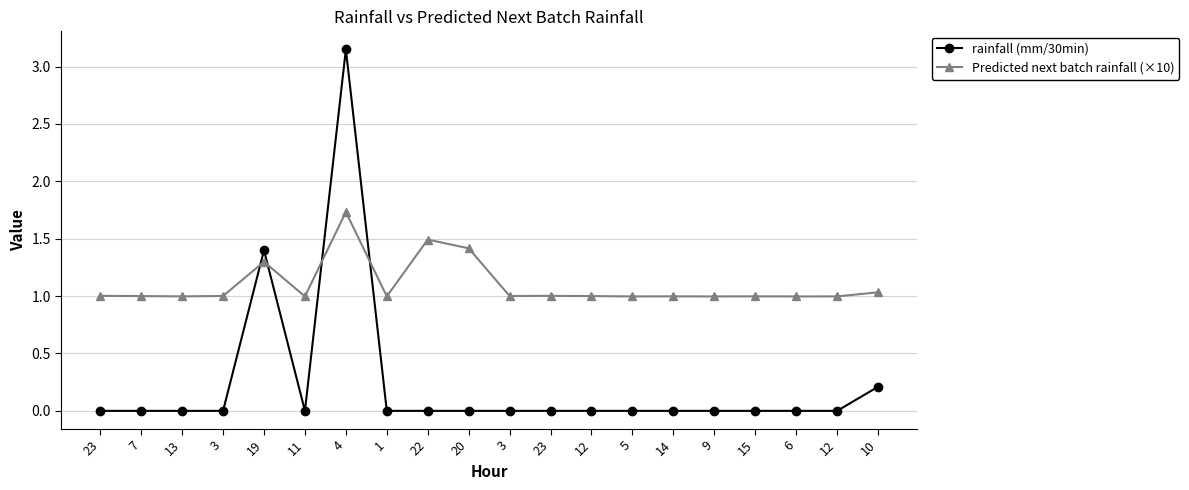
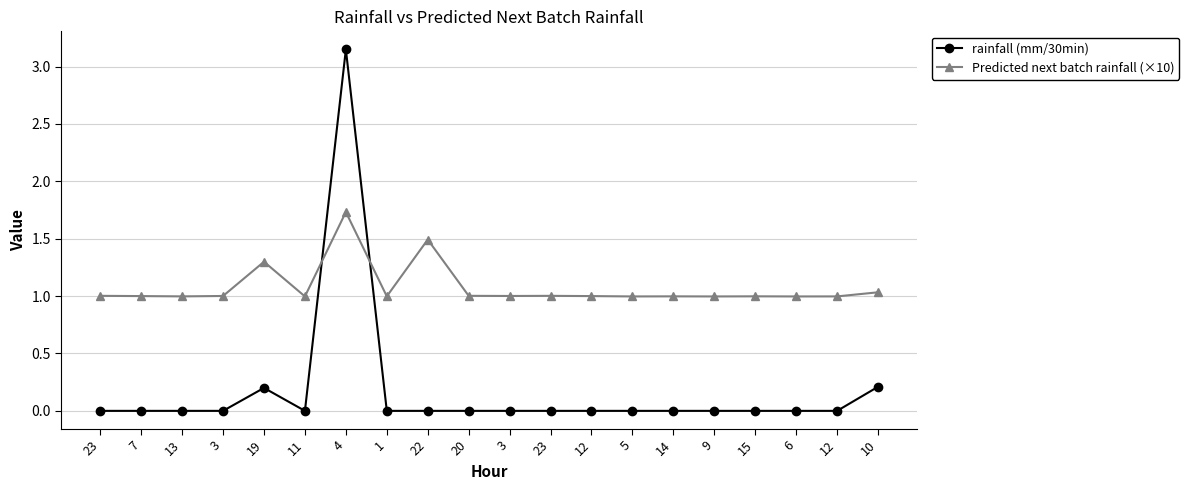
  {
    "rainfall (mm/30min)": {
      "7": 0.0,
      "13": 0.0,
-     "19": 1.4,
+     "19": 0.2,
      "11": 0.0,
      "4": 3.15,
      "1": 0.0,
      "22": 0.0,
      "20": 0.0,
      "5": 0.0,
      "14": 0.0,
      "9": 0.0,
      "15": 0.0,
      "6": 0.0,
      "10": 0.2
    },
    "Predicted next batch rainfall (×10)": {
      "7": 1.00,
      "13": 1.00,
      "19": 1.30,
      "11": 1.00,
      "4": 1.73,
      "1": 1.00,
      "22": 1.49,
-     "20": 1.42,
+     "20": 1.00,
      "5": 1.00,
      "14": 1.00,
      "9": 1.00,
      "15": 1.00,
      "6": 1.00,
      "10": 1.03
    }
  }
